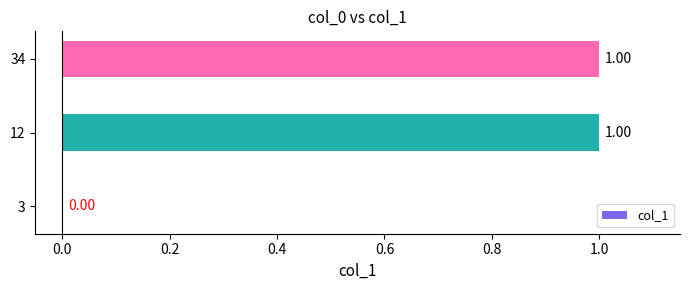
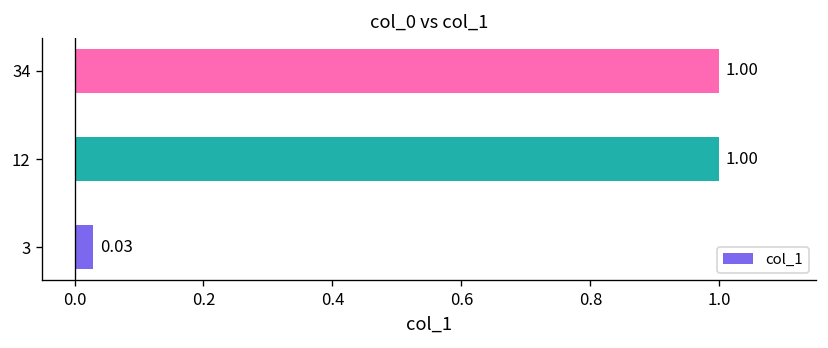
  {
    "34": 1.00,
    "12": 1.00,
-   "3": 0.00
+   "3": 0.03
  }
